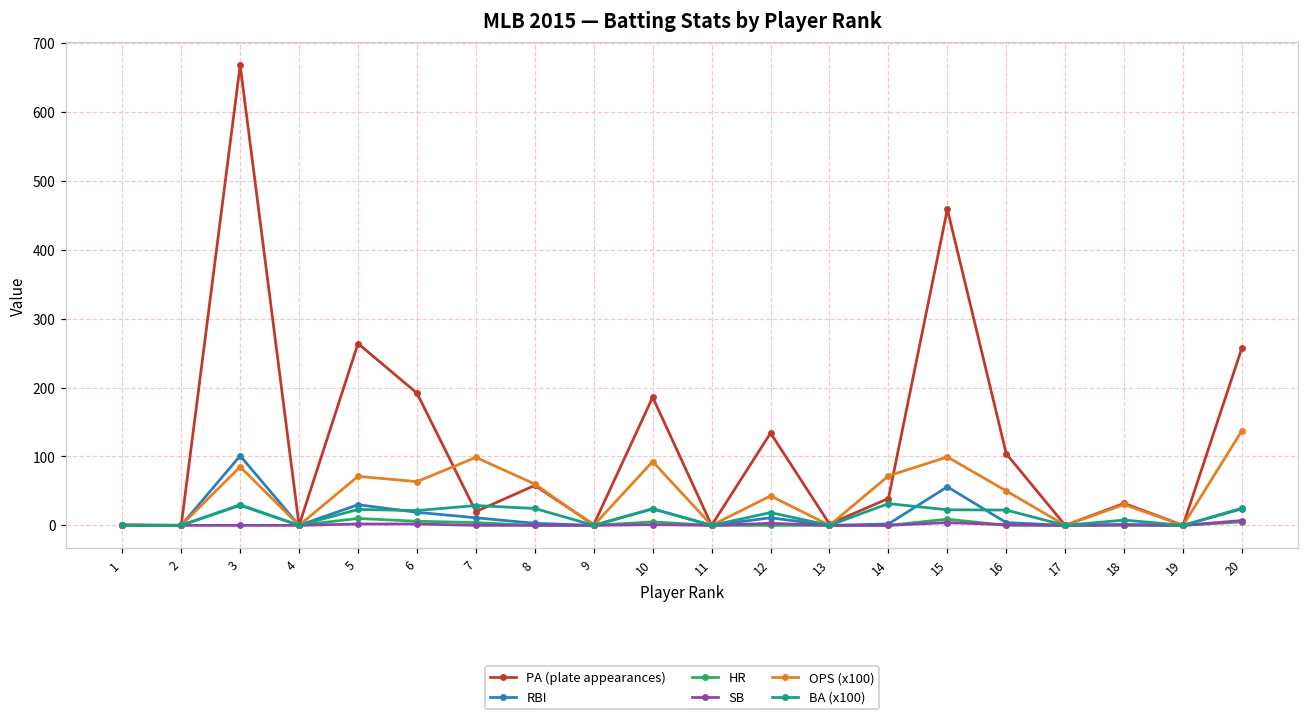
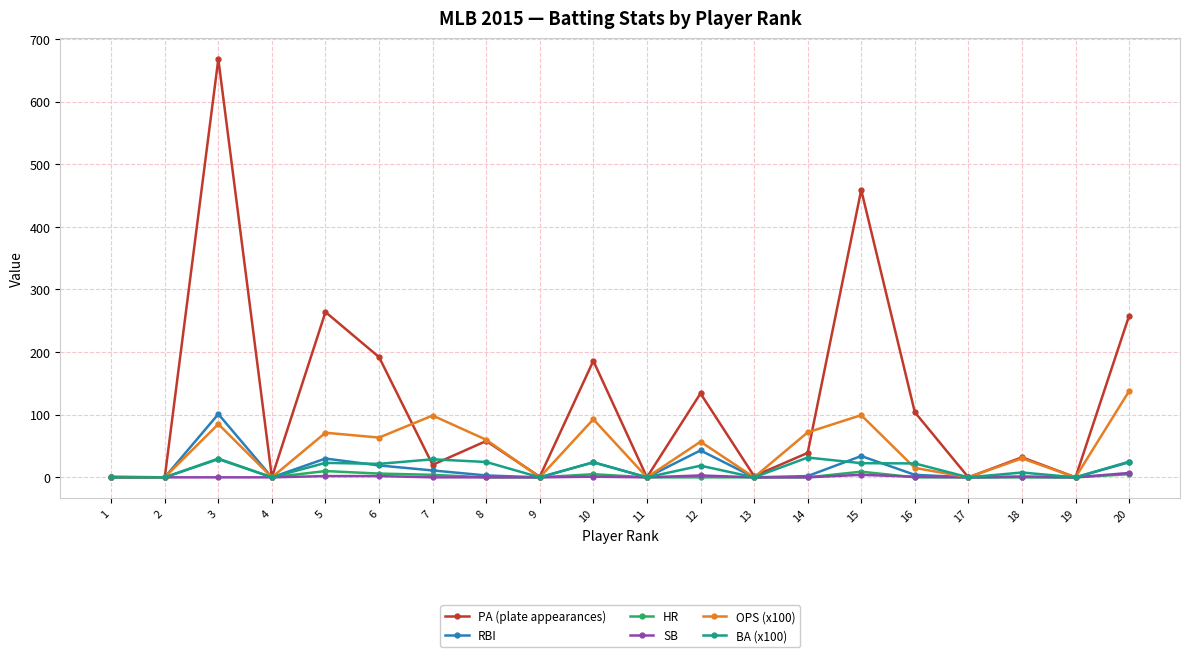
  {
    "PA (plate appearances)": {
      "3": 670,
      "5": 260,
      "6": 190,
      "7": 20,
      "10": 190,
      "12": 130,
      "14": 40,
      "15": 460,
      "16": 100,
      "20": 260
    },
    "RBI": {
      "3": 100,
      "5": 30,
      "7": 10,
-     "12": 10,
-     "15": 60
+     "12": 40,
+     "15": 30
    },
    "SB": {
      "3": 0,
      "5": 0,
      "15": 0
    },
    "OPS (x100)": {
      "3": 90,
      "5": 70,
      "6": 60,
      "7": 100,
      "10": 90,
-     "12": 40,
+     "12": 60,
      "14": 70,
      "15": 100,
-     "16": 50,
+     "16": 20,
      "20": 140
    }
  }
